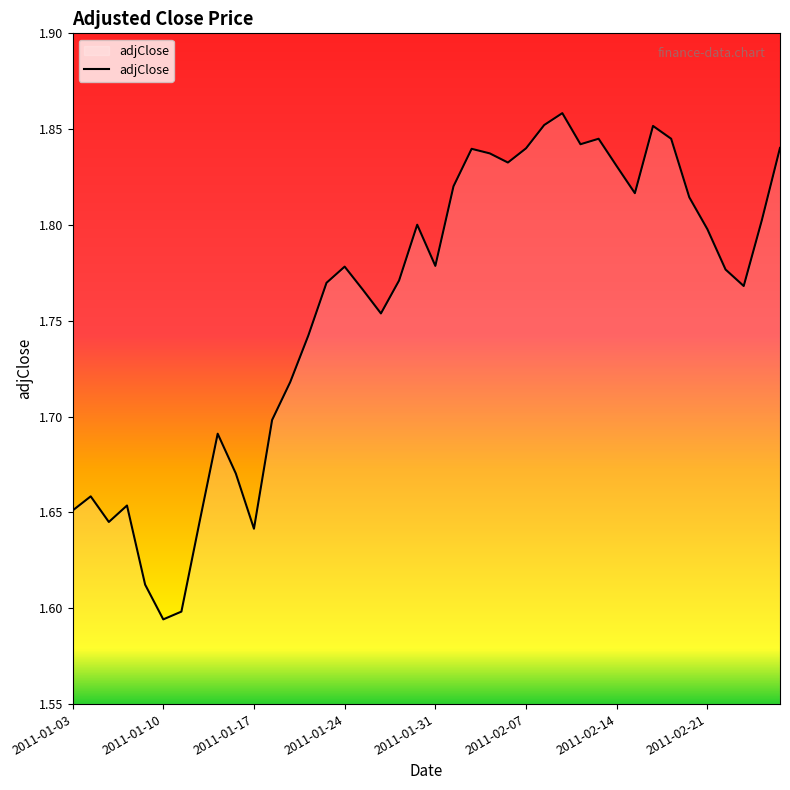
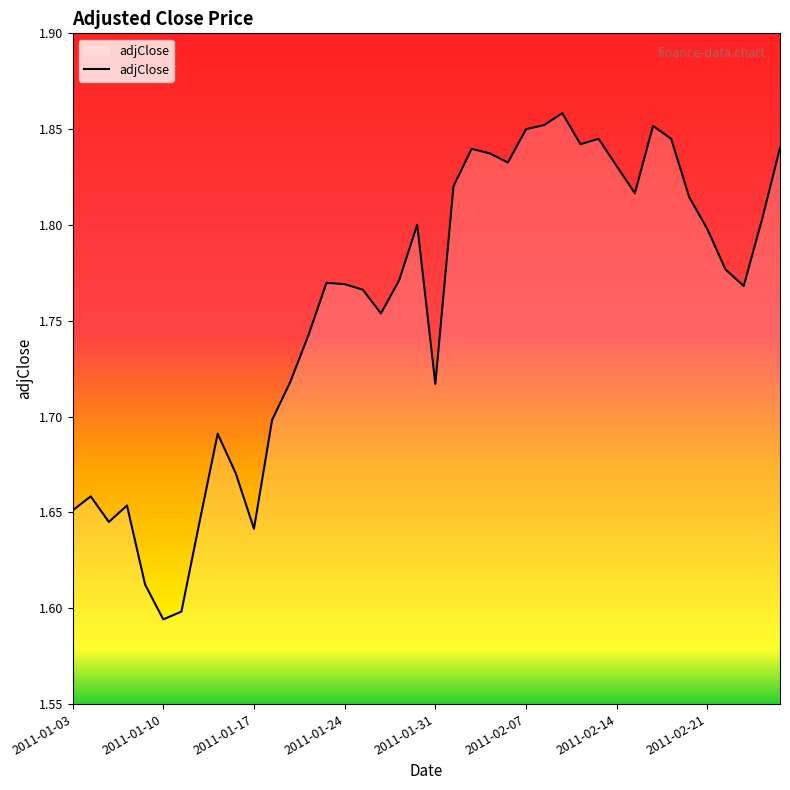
  {
    "2011-01-03": 1.651,
    "2011-01-10": 1.594,
    "2011-01-17": 1.642,
-   "2011-01-24": 1.778,
-   "2011-01-31": 1.779,
-   "2011-02-07": 1.84,
+   "2011-01-24": 1.769,
+   "2011-01-31": 1.717,
+   "2011-02-07": 1.85,
    "2011-02-14": 1.831,
    "2011-02-21": 1.798
  }
